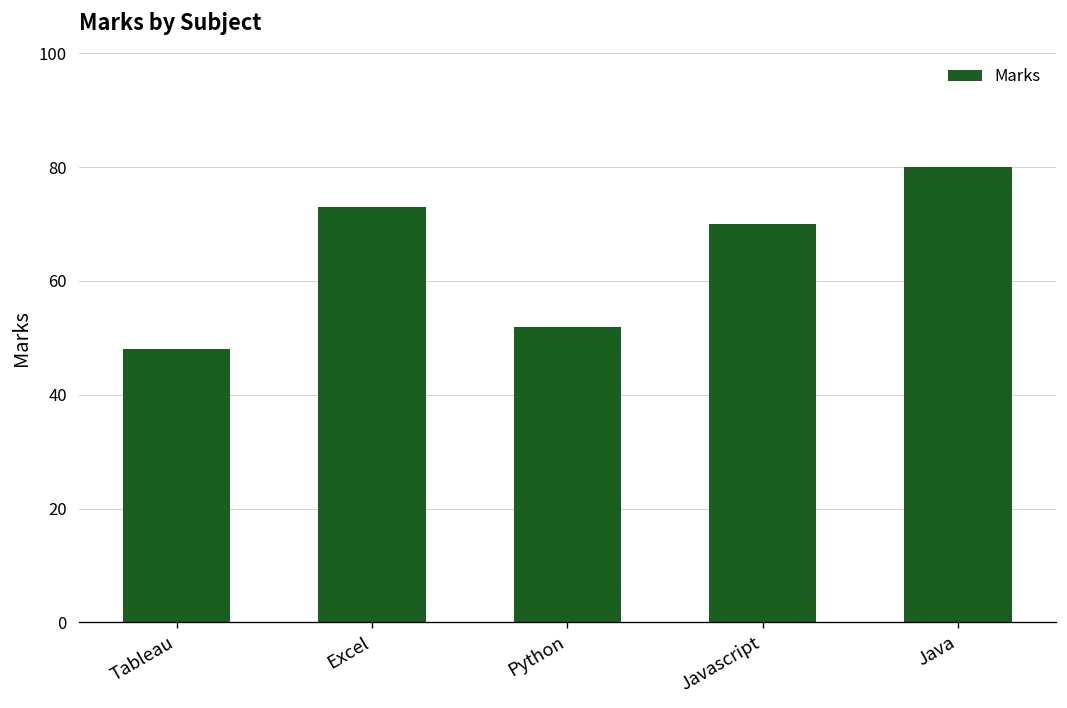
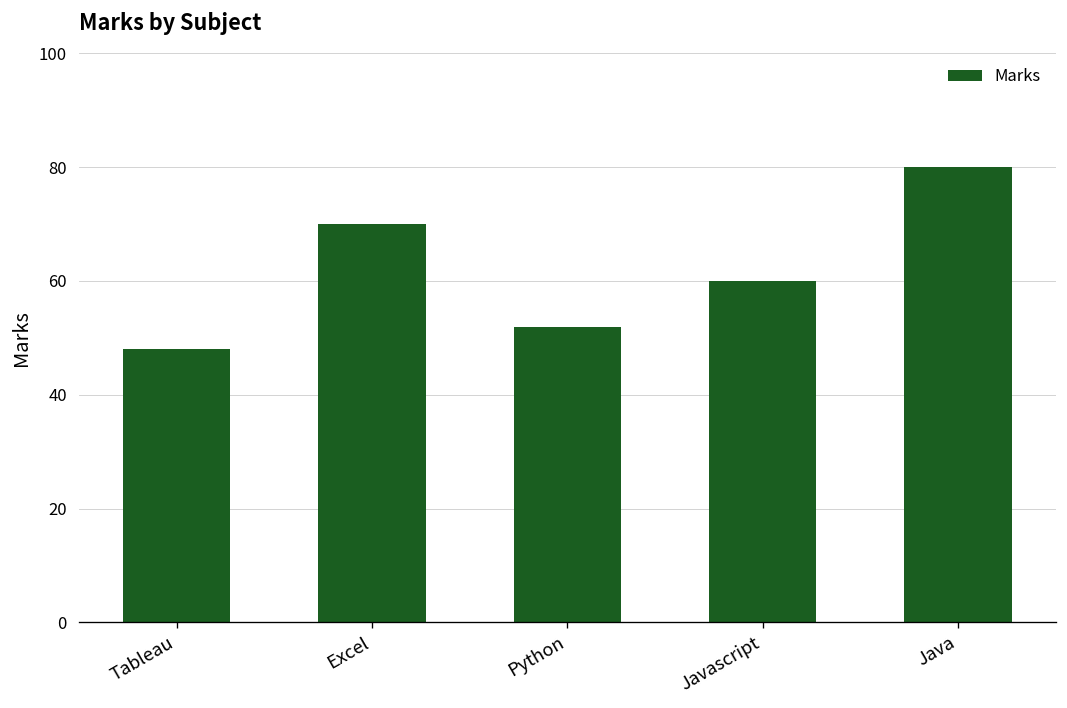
  {
    "Tableau": 48,
-   "Excel": 73,
+   "Excel": 70,
    "Python": 52,
-   "Javascript": 70,
+   "Javascript": 60,
    "Java": 80
  }
